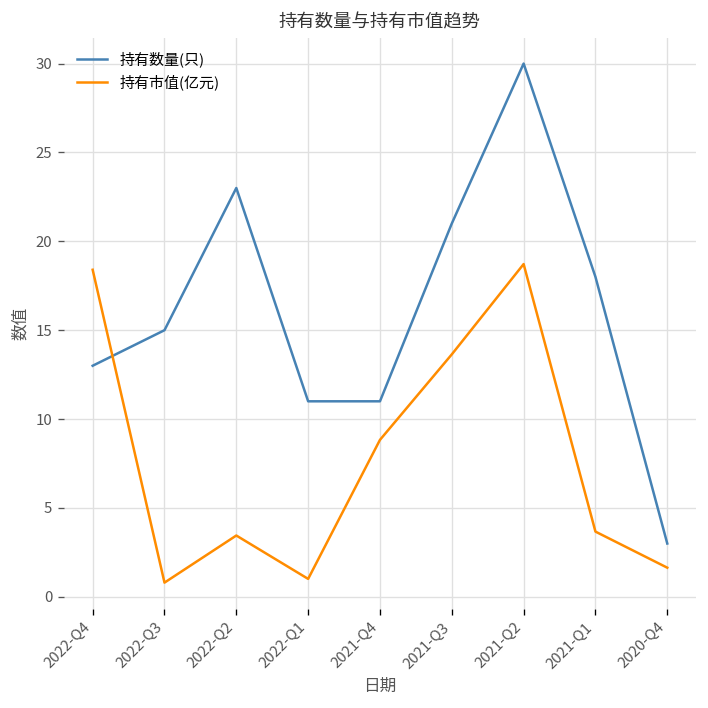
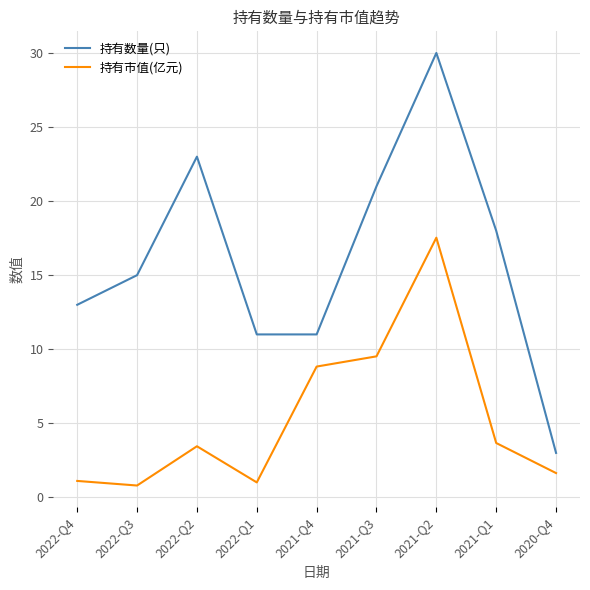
  {
    "持有数量(只)": {
      "2022-Q4": 13.0,
      "2022-Q3": 15.0,
      "2022-Q2": 23.0,
      "2022-Q1": 11.0,
      "2021-Q4": 11.0,
      "2021-Q3": 21.0,
      "2021-Q2": 30.0,
      "2021-Q1": 18.0,
      "2020-Q4": 3.0
    },
    "持有市值(亿元)": {
-     "2022-Q4": 18.4,
+     "2022-Q4": 1.1,
      "2022-Q3": 0.8,
      "2022-Q2": 3.5,
      "2022-Q1": 1.0,
      "2021-Q4": 8.8,
-     "2021-Q3": 13.6,
-     "2021-Q2": 18.7,
+     "2021-Q3": 9.5,
+     "2021-Q2": 17.5,
      "2021-Q1": 3.7,
      "2020-Q4": 1.6
    }
  }
